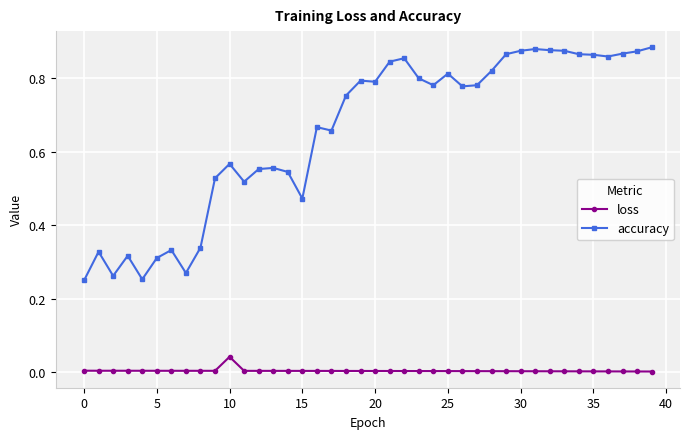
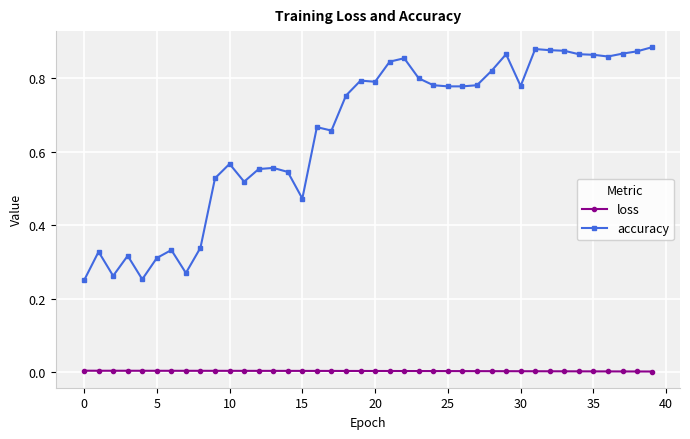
  {
    "loss": {
      "0": 0.00,
      "5": 0.00,
-     "10": 0.04,
+     "10": 0.00,
      "15": 0.00,
      "20": 0.00,
      "25": 0.00,
      "30": 0.00,
      "35": 0.00
    },
    "accuracy": {
      "0": 0.25,
      "5": 0.31,
      "10": 0.57,
      "15": 0.47,
      "20": 0.79,
-     "25": 0.81,
-     "30": 0.88,
+     "25": 0.78,
+     "30": 0.78,
      "35": 0.86
    }
  }
